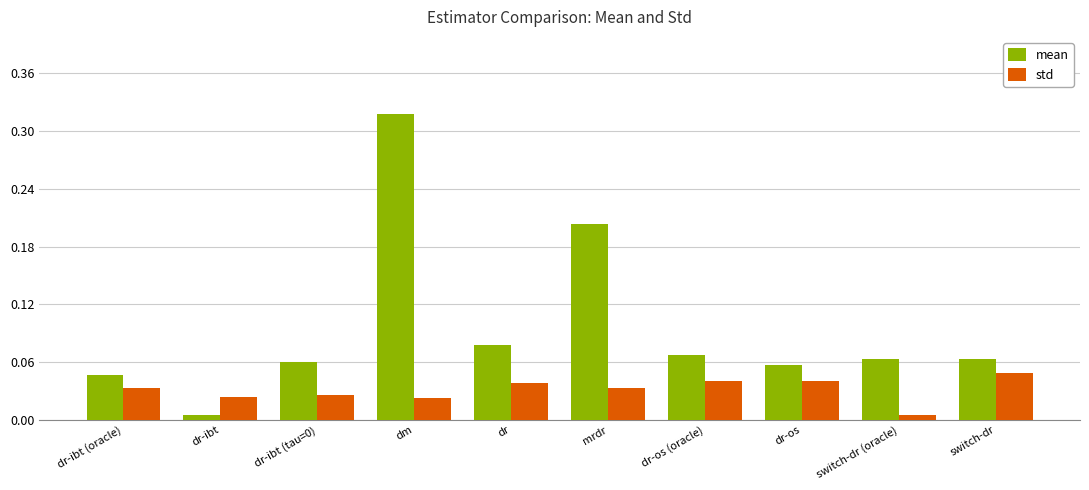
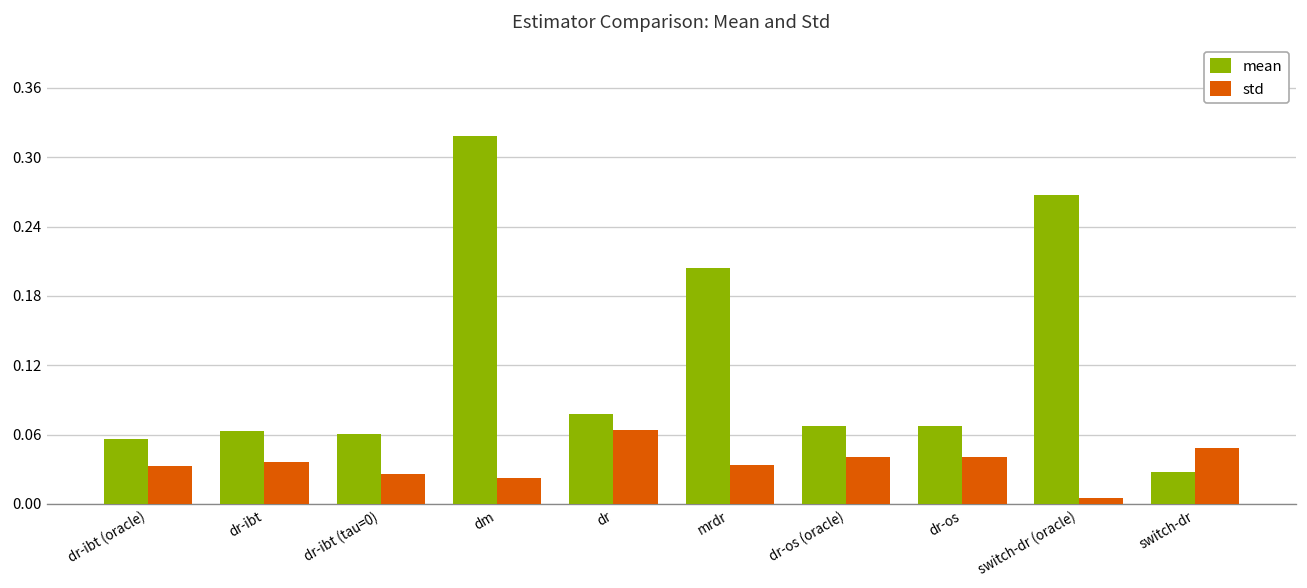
  {
    "mean": {
-     "dr-ibt (oracle)": 0.05,
-     "dr-ibt": 0.01,
+     "dr-ibt (oracle)": 0.06,
+     "dr-ibt": 0.06,
      "dr-ibt (tau=0)": 0.06,
      "dm": 0.32,
      "dr": 0.08,
      "mrdr": 0.20,
      "dr-os (oracle)": 0.07,
-     "dr-os": 0.06,
-     "switch-dr (oracle)": 0.06,
-     "switch-dr": 0.06
+     "dr-os": 0.07,
+     "switch-dr (oracle)": 0.27,
+     "switch-dr": 0.03
    },
    "std": {
      "dr-ibt (oracle)": 0.03,
-     "dr-ibt": 0.02,
+     "dr-ibt": 0.04,
      "dr-ibt (tau=0)": 0.03,
      "dm": 0.02,
-     "dr": 0.04,
+     "dr": 0.06,
      "mrdr": 0.03,
      "dr-os (oracle)": 0.04,
      "dr-os": 0.04,
      "switch-dr (oracle)": 0.01,
      "switch-dr": 0.05
    }
  }
